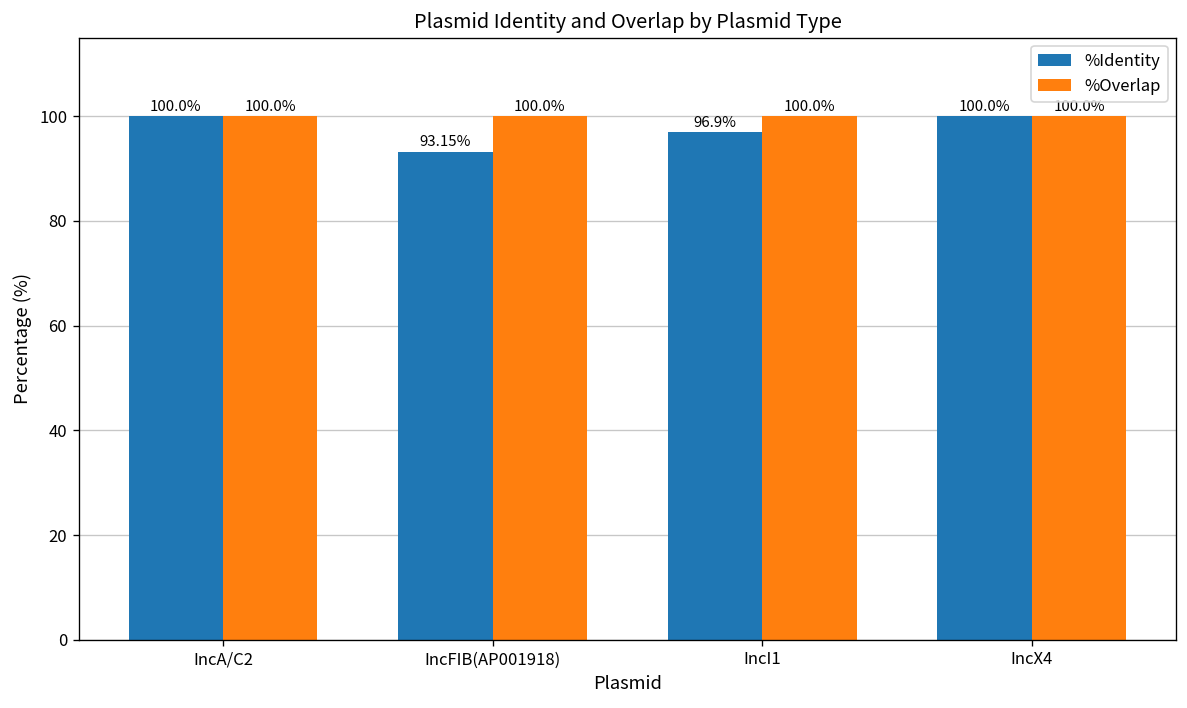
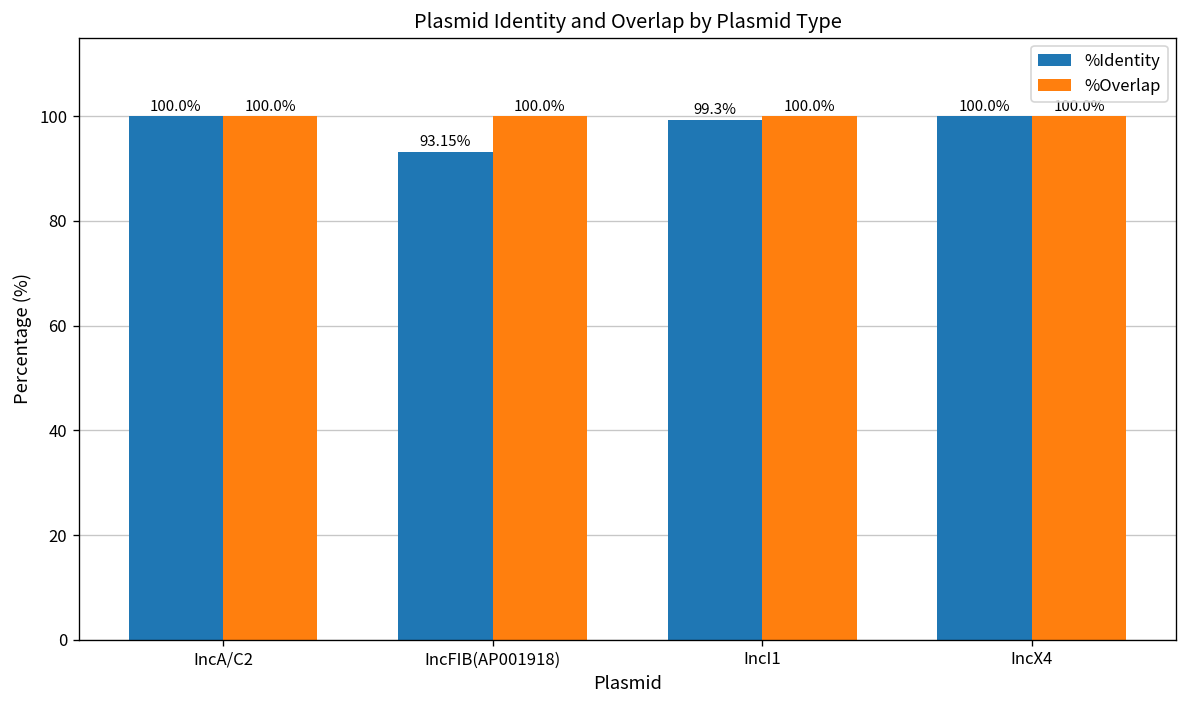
  {
    "%Identity": {
      "IncA/C2": "100.0%",
      "IncFIB(AP001918)": "93.15%",
-     "IncI1": "96.9%",
+     "IncI1": "99.3%",
      "IncX4": "100.0%"
    },
    "%Overlap": {
      "IncA/C2": "100.0%",
      "IncFIB(AP001918)": "100.0%",
      "IncI1": "100.0%"
    }
  }
